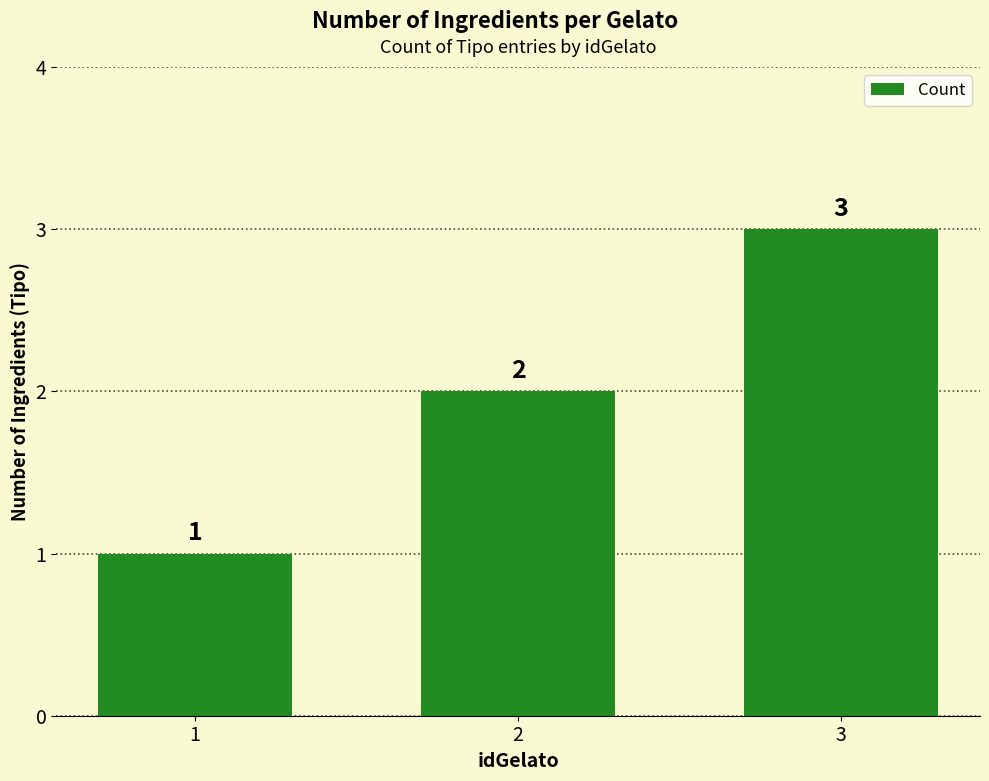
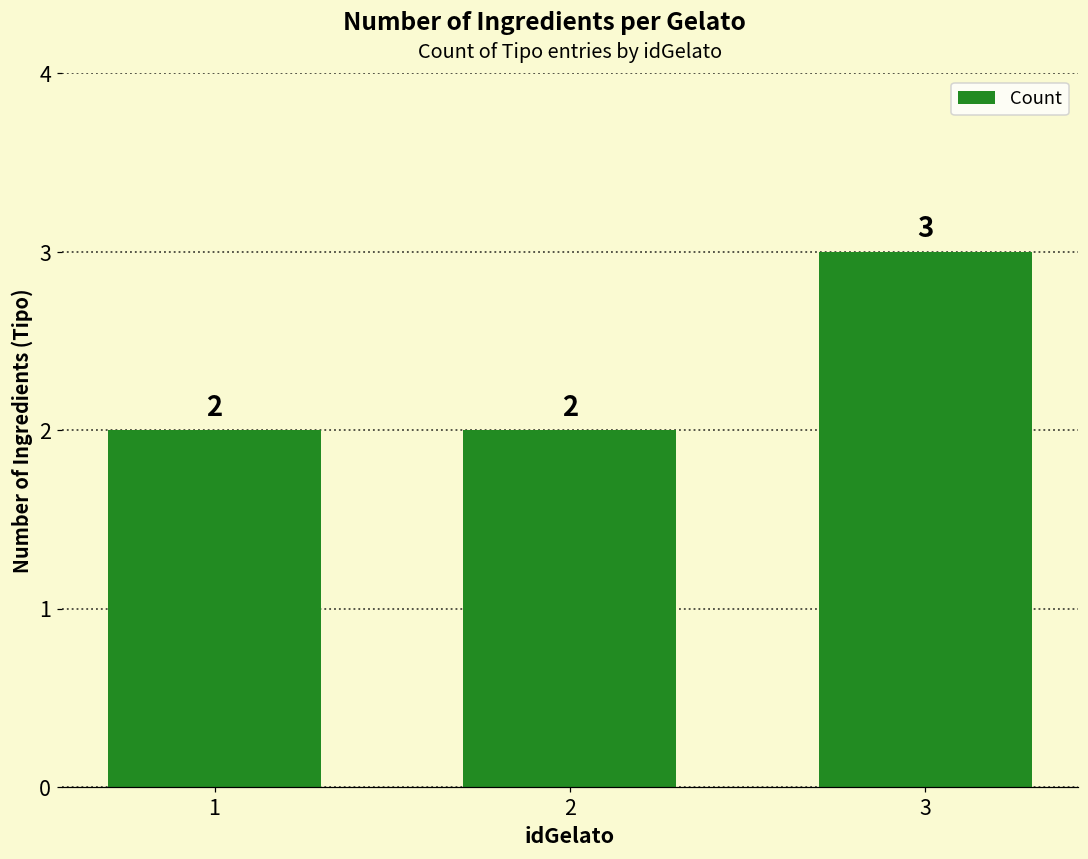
  {
-   "1": 1,
+   "1": 2,
    "2": 2,
    "3": 3
  }
